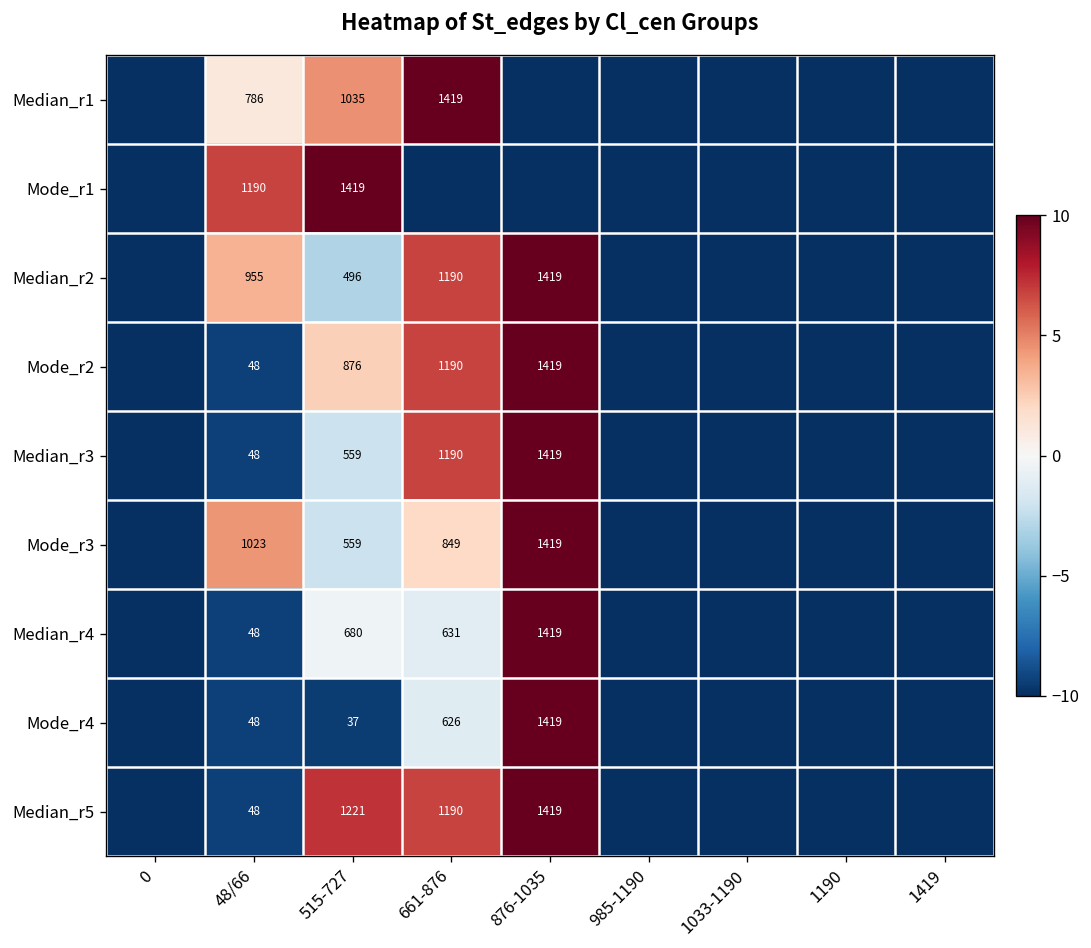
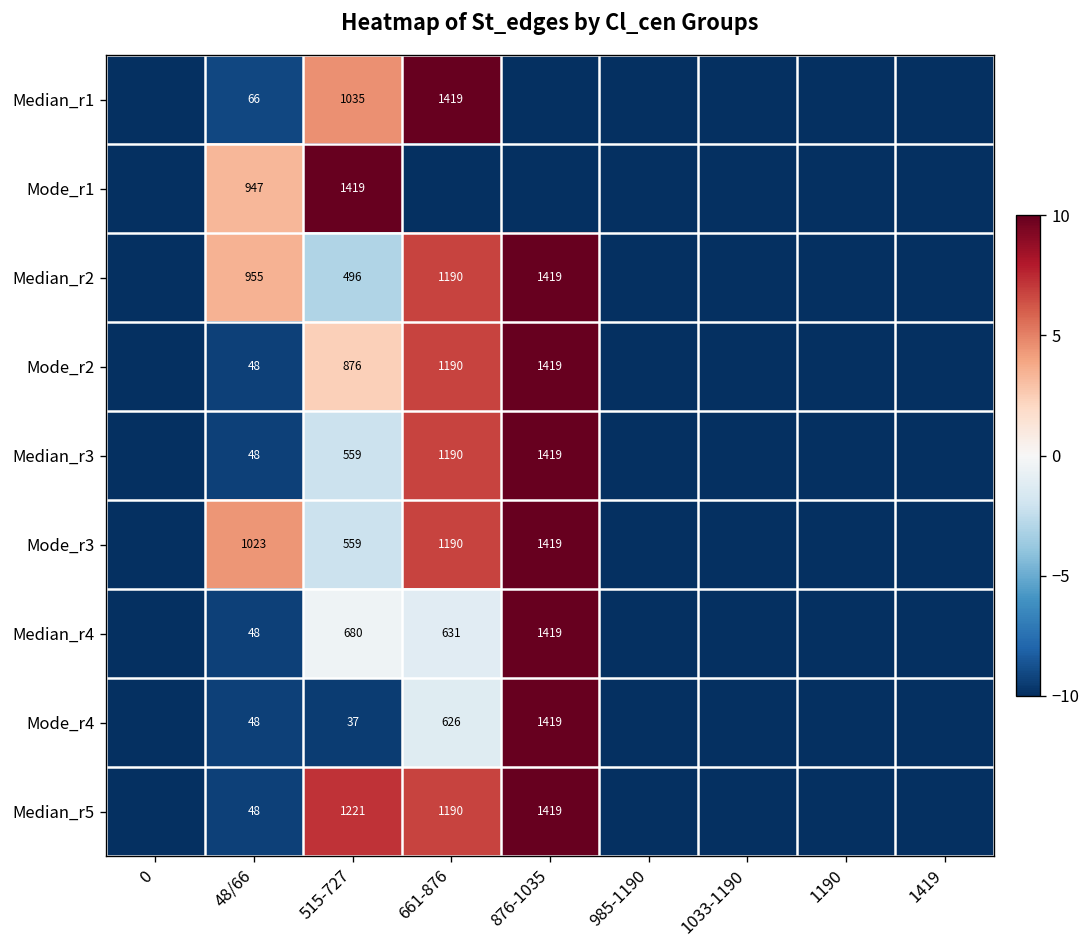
  {
    "Median_r1": {
-     "48/66": 786,
+     "48/66": 66,
      "515-727": 1035,
      "661-876": 1419
    },
    "Mode_r1": {
-     "48/66": 1190,
+     "48/66": 947,
      "515-727": 1419
    },
    "Median_r2": {
      "48/66": 955,
      "515-727": 496,
      "661-876": 1190,
      "876-1035": 1419
    },
    "Mode_r2": {
      "48/66": 48,
      "515-727": 876,
      "661-876": 1190,
      "876-1035": 1419
    },
    "Median_r3": {
      "48/66": 48,
      "515-727": 559,
      "661-876": 1190,
      "876-1035": 1419
    },
    "Mode_r3": {
      "48/66": 1023,
      "515-727": 559,
-     "661-876": 849,
+     "661-876": 1190,
      "876-1035": 1419
    },
    "Median_r4": {
      "48/66": 48,
      "515-727": 680,
      "661-876": 631,
      "876-1035": 1419
    },
    "Mode_r4": {
      "48/66": 48,
      "515-727": 37,
      "661-876": 626,
      "876-1035": 1419
    },
    "Median_r5": {
      "48/66": 48,
      "515-727": 1221,
      "661-876": 1190,
      "876-1035": 1419
    }
  }
